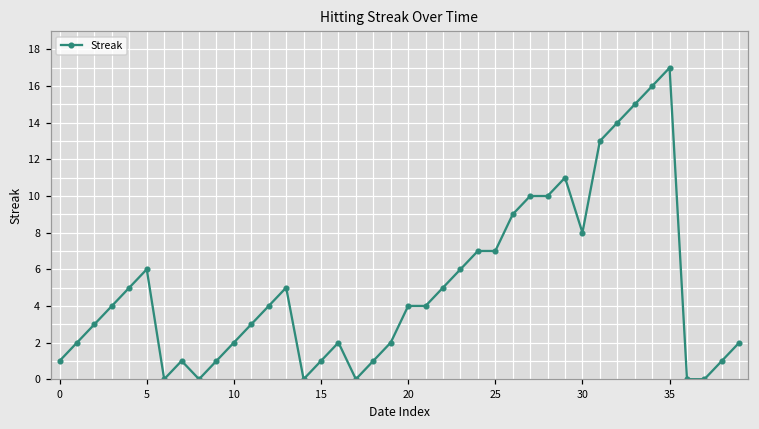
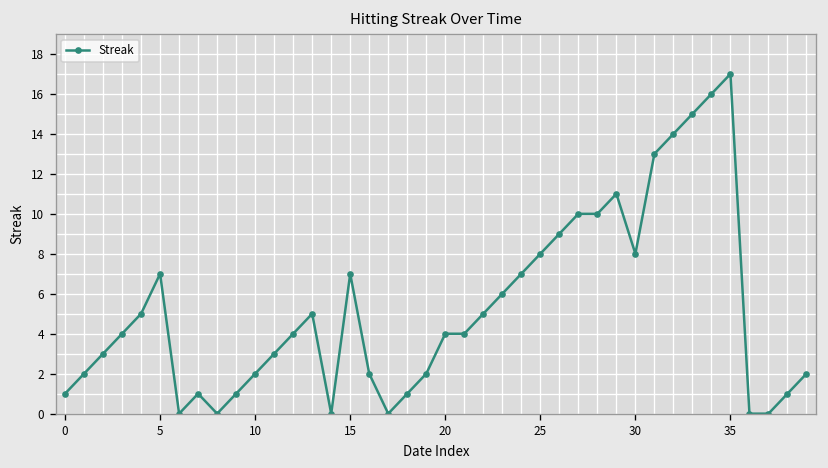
  {
    "0": 1,
-   "5": 6,
+   "5": 7,
    "10": 2,
-   "15": 1,
+   "15": 7,
    "20": 4,
-   "25": 7,
+   "25": 8,
    "30": 8,
    "35": 17
  }
